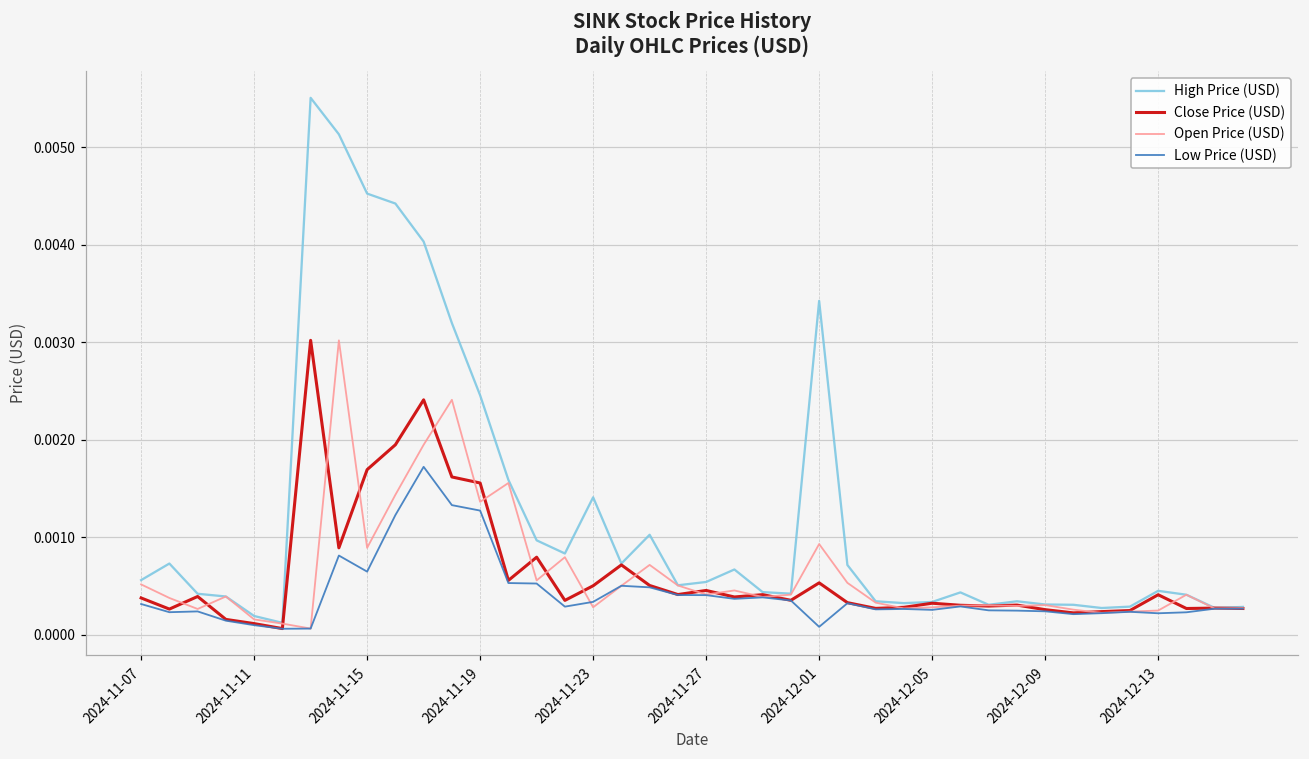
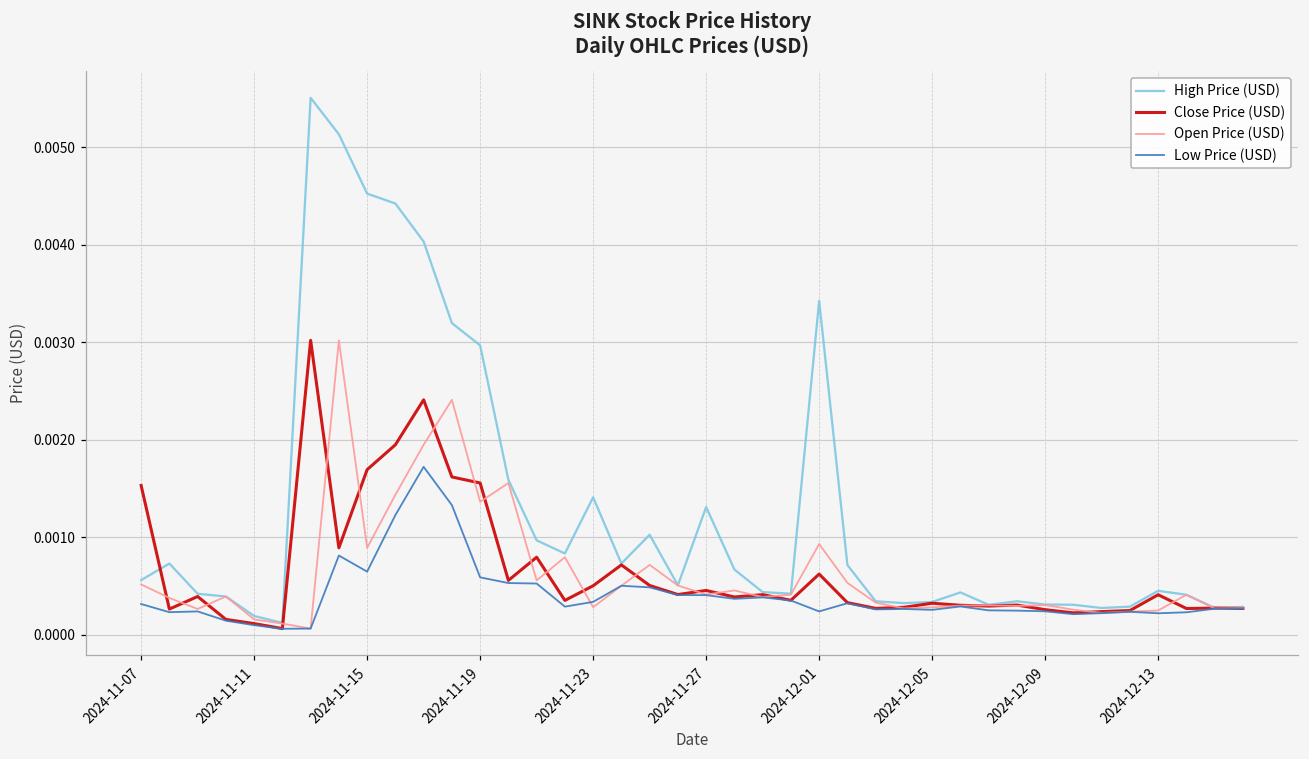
  {
    "High Price (USD)": {
      "2024-11-07": 0.0006,
      "2024-11-11": 0.0002,
      "2024-11-15": 0.0045,
-     "2024-11-19": 0.0025,
+     "2024-11-19": 0.0030,
      "2024-11-23": 0.0014,
-     "2024-11-27": 0.0005,
+     "2024-11-27": 0.0013,
      "2024-12-01": 0.0034,
      "2024-12-13": 0.0005
    },
    "Close Price (USD)": {
-     "2024-11-07": 0.0004,
+     "2024-11-07": 0.0015,
      "2024-11-15": 0.0017,
      "2024-11-19": 0.0016,
      "2024-11-23": 0.0005,
      "2024-11-27": 0.0005,
-     "2024-12-01": 0.0005,
+     "2024-12-01": 0.0006,
      "2024-12-13": 0.0004
    },
    "Open Price (USD)": {
      "2024-11-07": 0.0005,
      "2024-11-11": 0.0002,
      "2024-11-15": 0.0009,
      "2024-11-19": 0.0014,
      "2024-11-23": 0.0003,
      "2024-12-01": 0.0009
    },
    "Low Price (USD)": {
      "2024-11-07": 0.0003,
      "2024-11-15": 0.0006,
-     "2024-11-19": 0.0013,
+     "2024-11-19": 0.0006,
      "2024-11-23": 0.0003,
-     "2024-12-01": 0.0001
+     "2024-12-01": 0.0002
    }
  }
